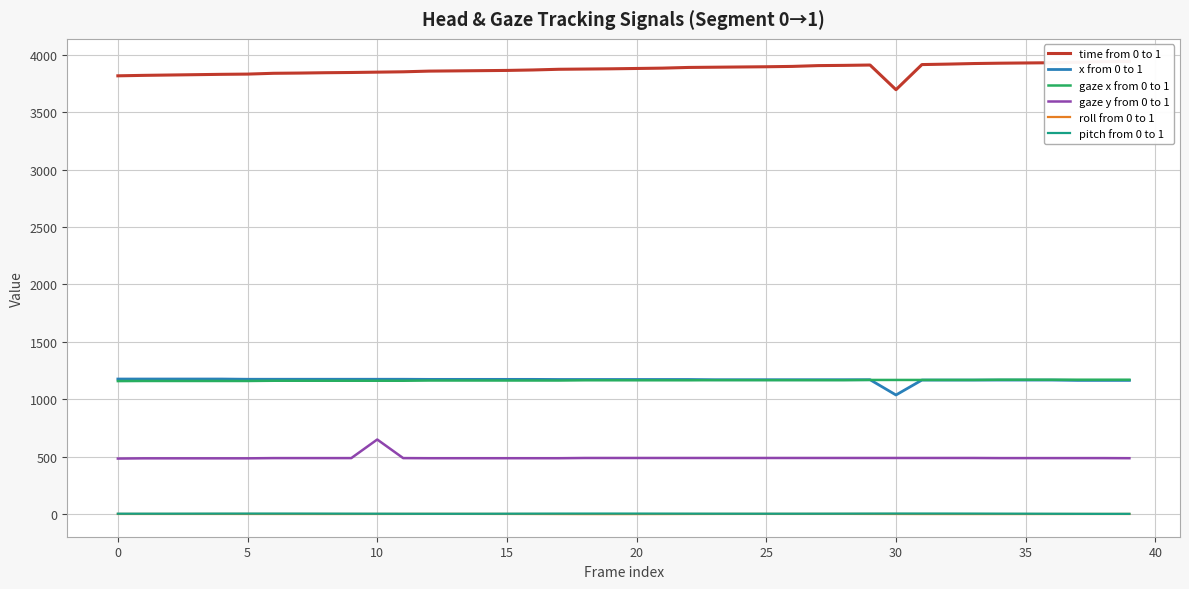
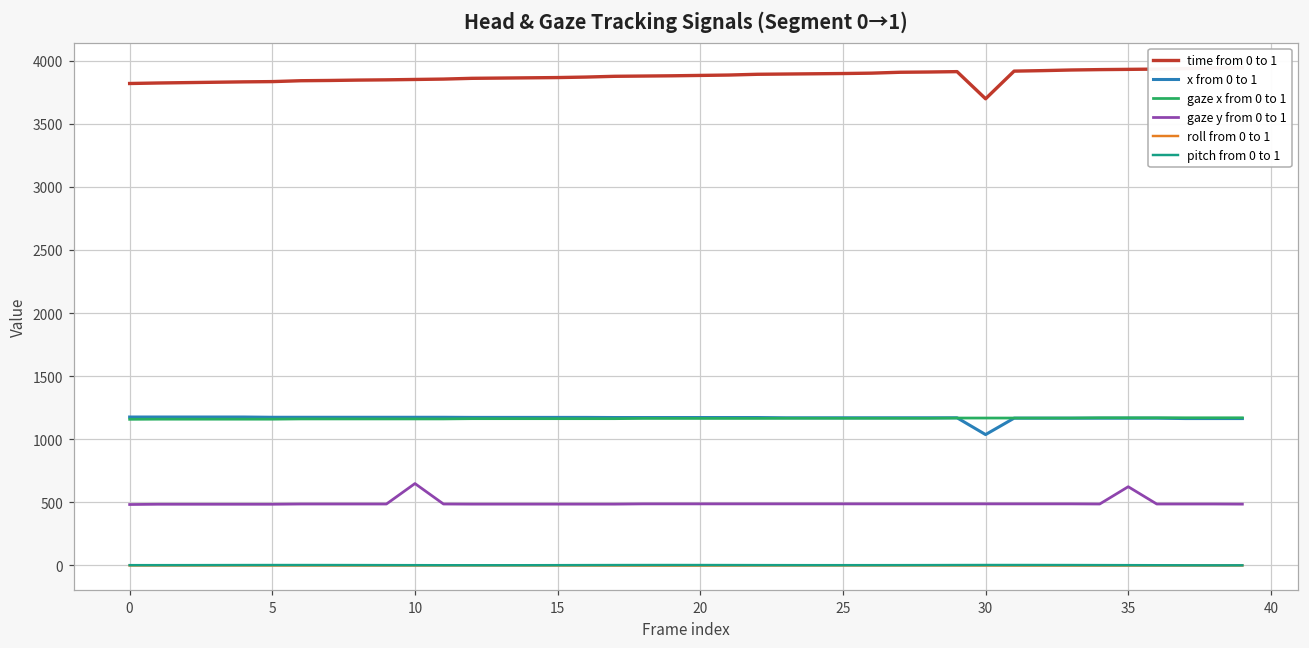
  {
    "time from 0 to 1": {
      "0": 3820,
      "5": 3830,
      "10": 3850,
      "15": 3870,
      "20": 3880,
      "25": 3900,
      "30": 3700,
      "35": 3930
    },
    "x from 0 to 1": {
      "30": 1040
    },
    "gaze y from 0 to 1": {
      "0": 480,
      "5": 490,
      "10": 650,
      "15": 490,
      "20": 490,
      "25": 490,
      "30": 490,
-     "35": 490
+     "35": 620
    }
  }
